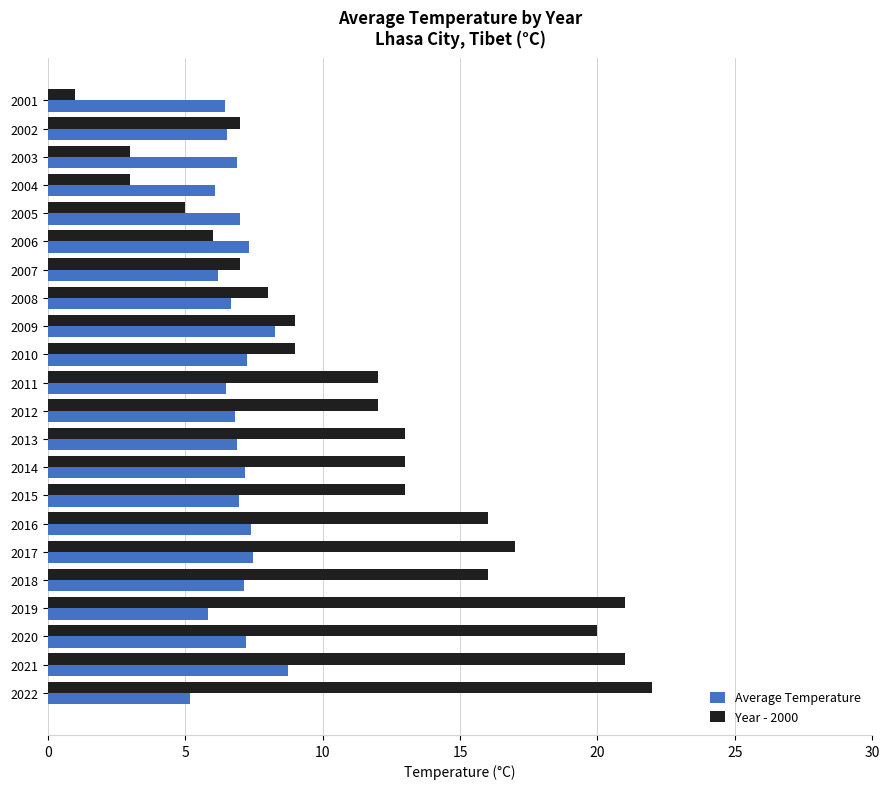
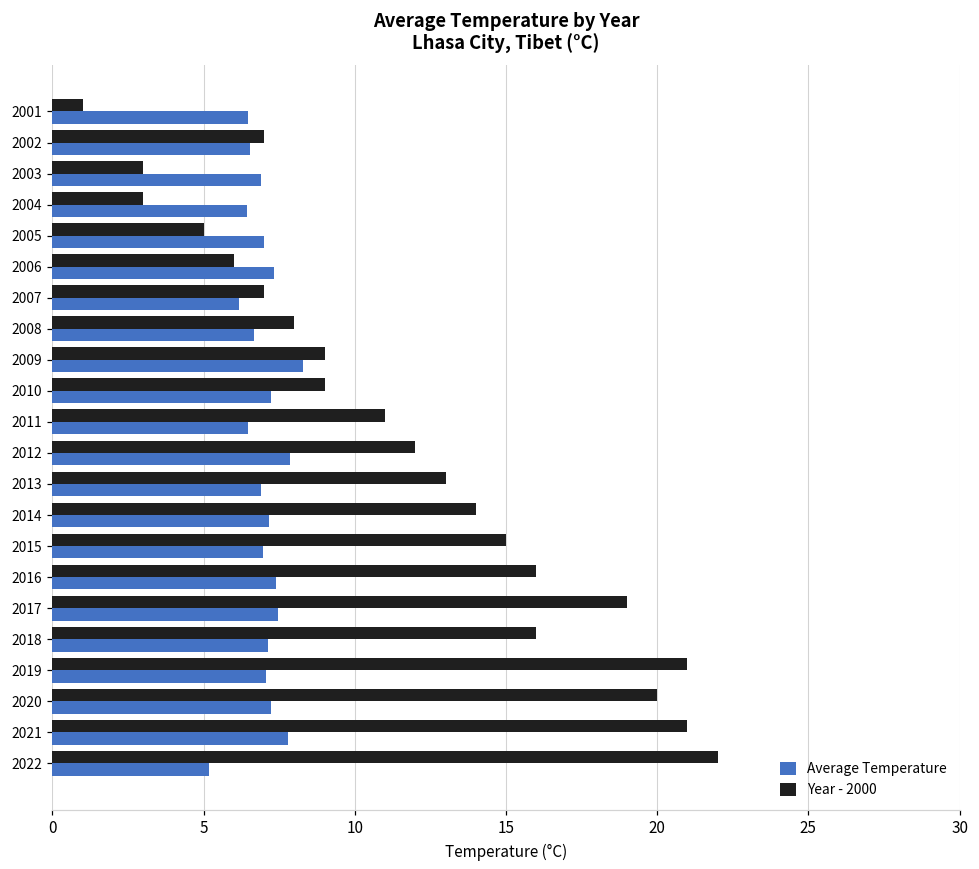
  {
    "Average Temperature": {
      "2001": 6.5,
      "2002": 6.5,
      "2003": 6.9,
-     "2004": 6.1,
+     "2004": 6.4,
      "2005": 7.0,
      "2006": 7.3,
      "2007": 6.2,
      "2008": 6.7,
      "2009": 8.3,
      "2010": 7.2,
      "2011": 6.5,
-     "2012": 6.8,
+     "2012": 7.9,
      "2013": 6.9,
      "2014": 7.2,
      "2015": 7.0,
      "2016": 7.4,
      "2017": 7.5,
      "2018": 7.1,
-     "2019": 5.8,
+     "2019": 7.1,
      "2020": 7.2,
-     "2021": 8.7,
+     "2021": 7.8,
      "2022": 5.2
    },
    "Year - 2000": {
      "2001": 1.0,
      "2002": 7.0,
      "2003": 3.0,
      "2004": 3.0,
      "2005": 5.0,
      "2006": 6.0,
      "2007": 7.0,
      "2008": 8.0,
      "2009": 9.0,
      "2010": 9.0,
-     "2011": 12.0,
+     "2011": 11.0,
      "2012": 12.0,
      "2013": 13.0,
-     "2014": 13.0,
-     "2015": 13.0,
+     "2014": 14.0,
+     "2015": 15.0,
      "2016": 16.0,
-     "2017": 17.0,
+     "2017": 19.0,
      "2018": 16.0,
      "2019": 21.0,
      "2020": 20.0,
      "2021": 21.0,
      "2022": 22.0
    }
  }
